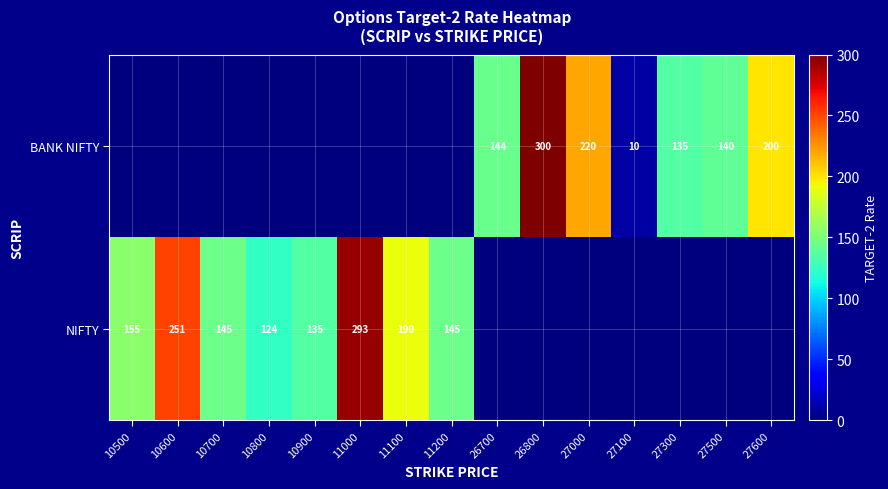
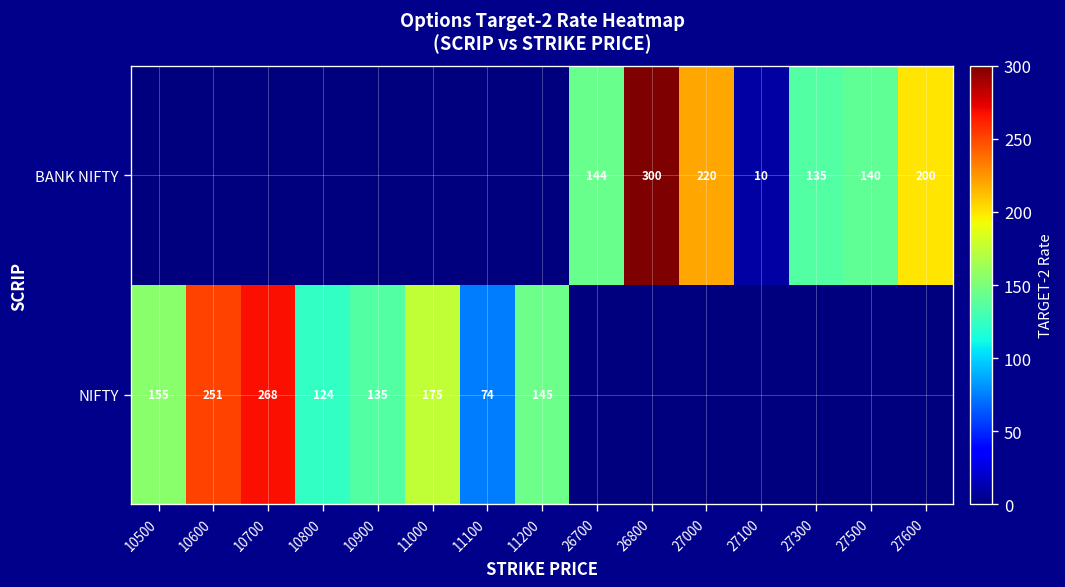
  {
    "BANK NIFTY": {
      "26700": 144,
      "26800": 300,
      "27000": 220,
      "27100": 10,
      "27300": 135,
      "27500": 140,
      "27600": 200
    },
    "NIFTY": {
      "10500": 155,
      "10600": 251,
-     "10700": 145,
+     "10700": 268,
      "10800": 124,
      "10900": 135,
-     "11000": 293,
-     "11100": 190,
+     "11000": 175,
+     "11100": 74,
      "11200": 145
    }
  }
